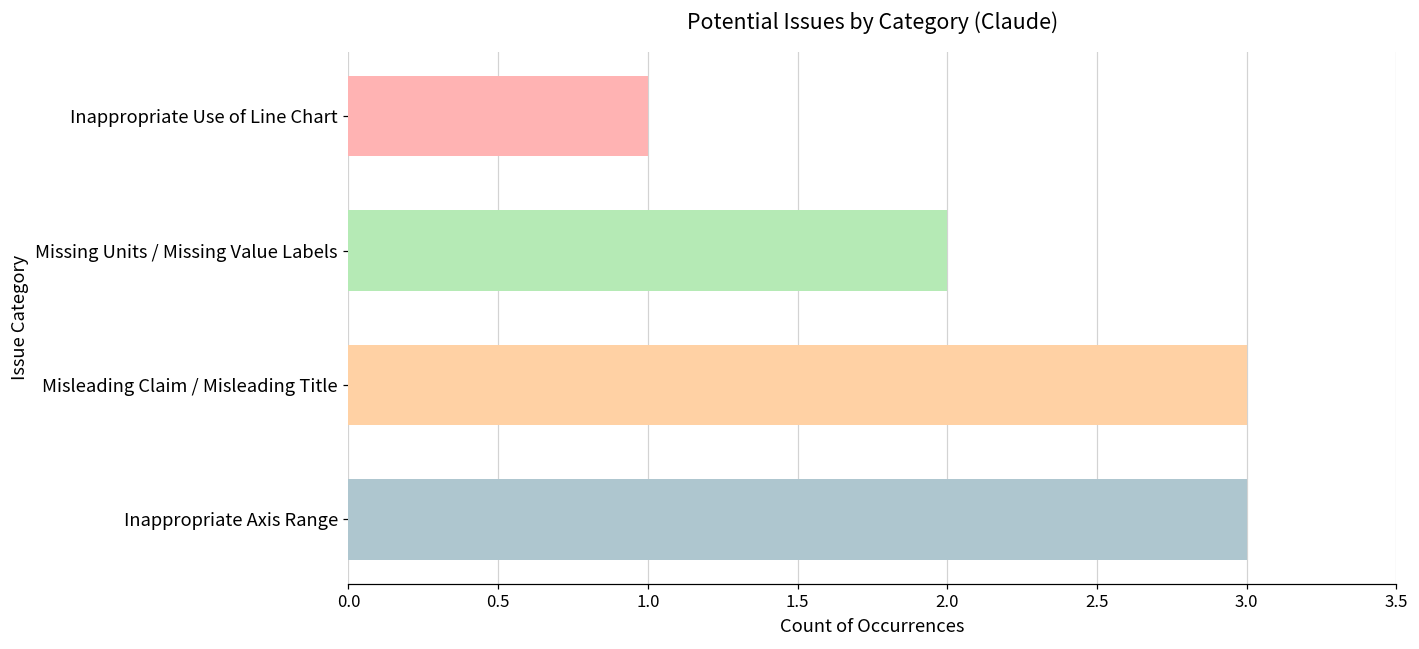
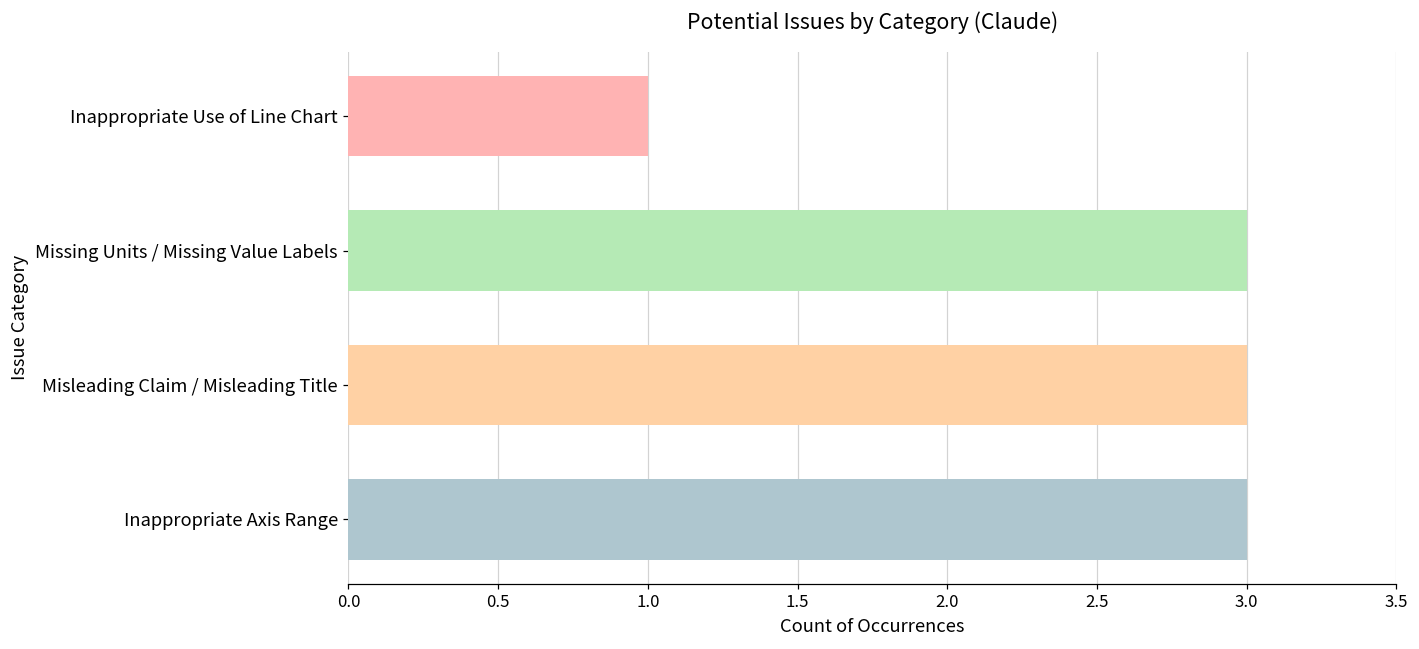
  {
    "Inappropriate Use of Line Chart": 1,
-   "Missing Units / Missing Value Labels": 2,
+   "Missing Units / Missing Value Labels": 3,
    "Misleading Claim / Misleading Title": 3,
    "Inappropriate Axis Range": 3
  }
